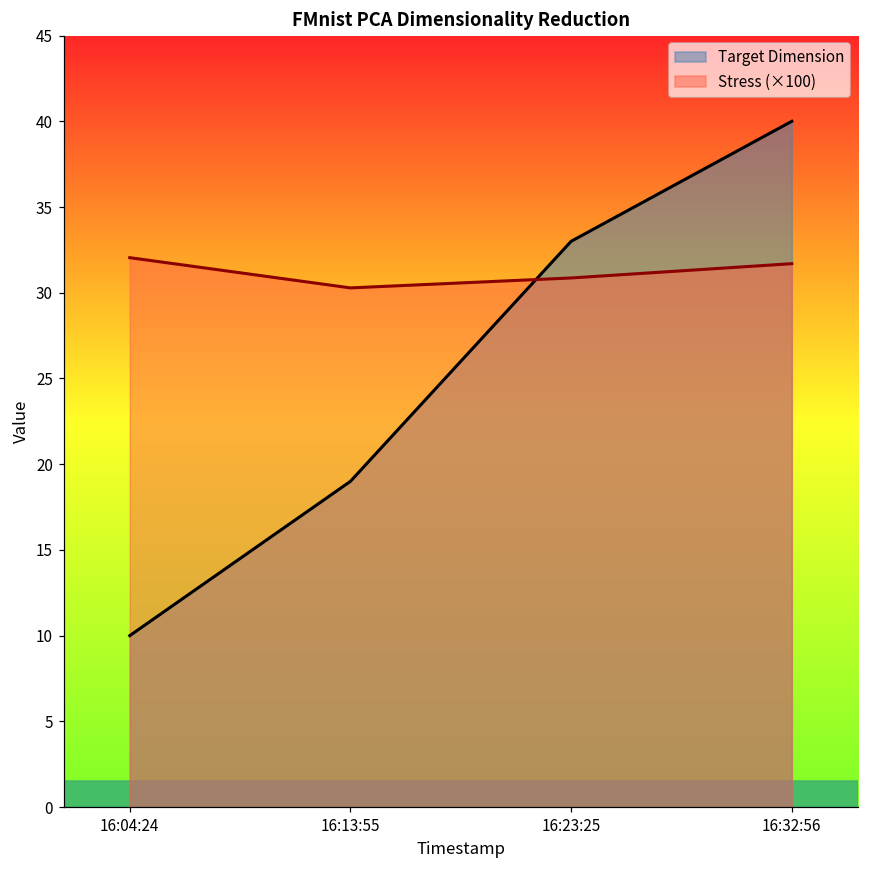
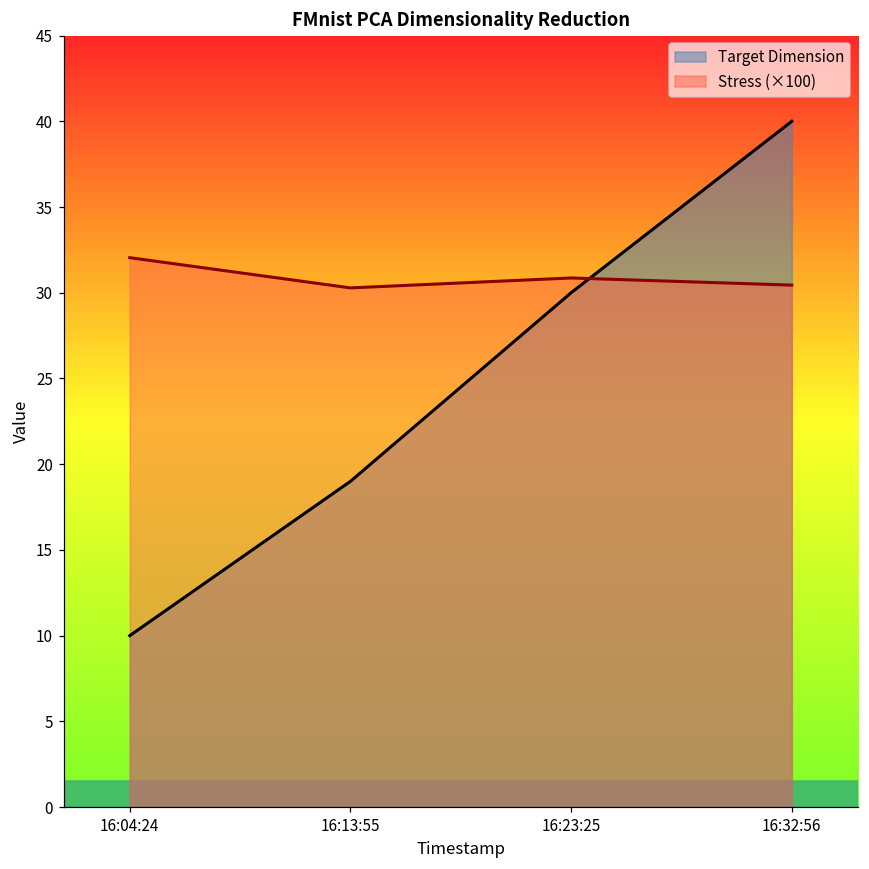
  {
    "Target Dimension": {
      "16:04:24": 10,
      "16:13:55": 19,
-     "16:23:25": 33,
+     "16:23:25": 30,
      "16:32:56": 40
    },
    "Stress (×100)": {
      "16:04:24": 32.0,
      "16:13:55": 30.3,
      "16:23:25": 30.9,
-     "16:32:56": 31.7
+     "16:32:56": 30.4
    }
  }
